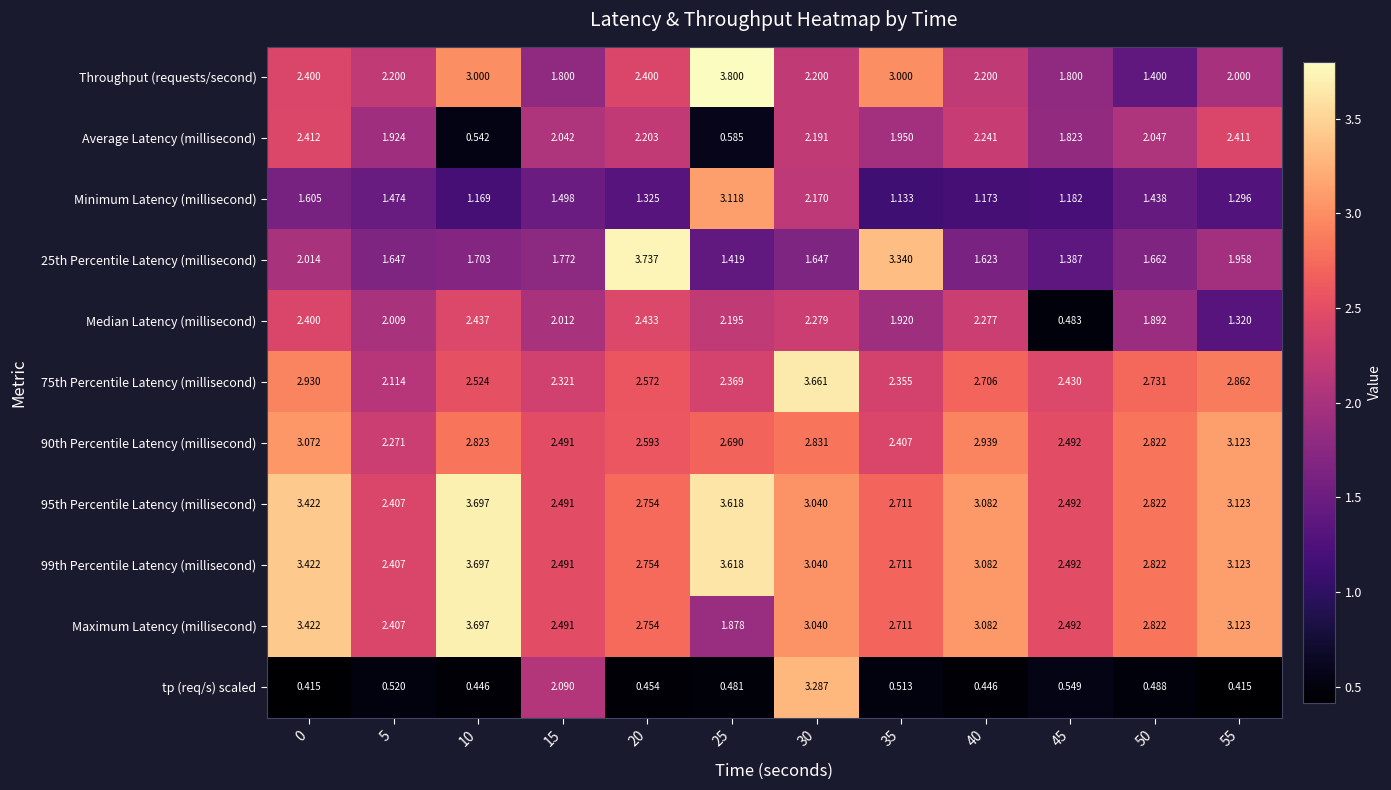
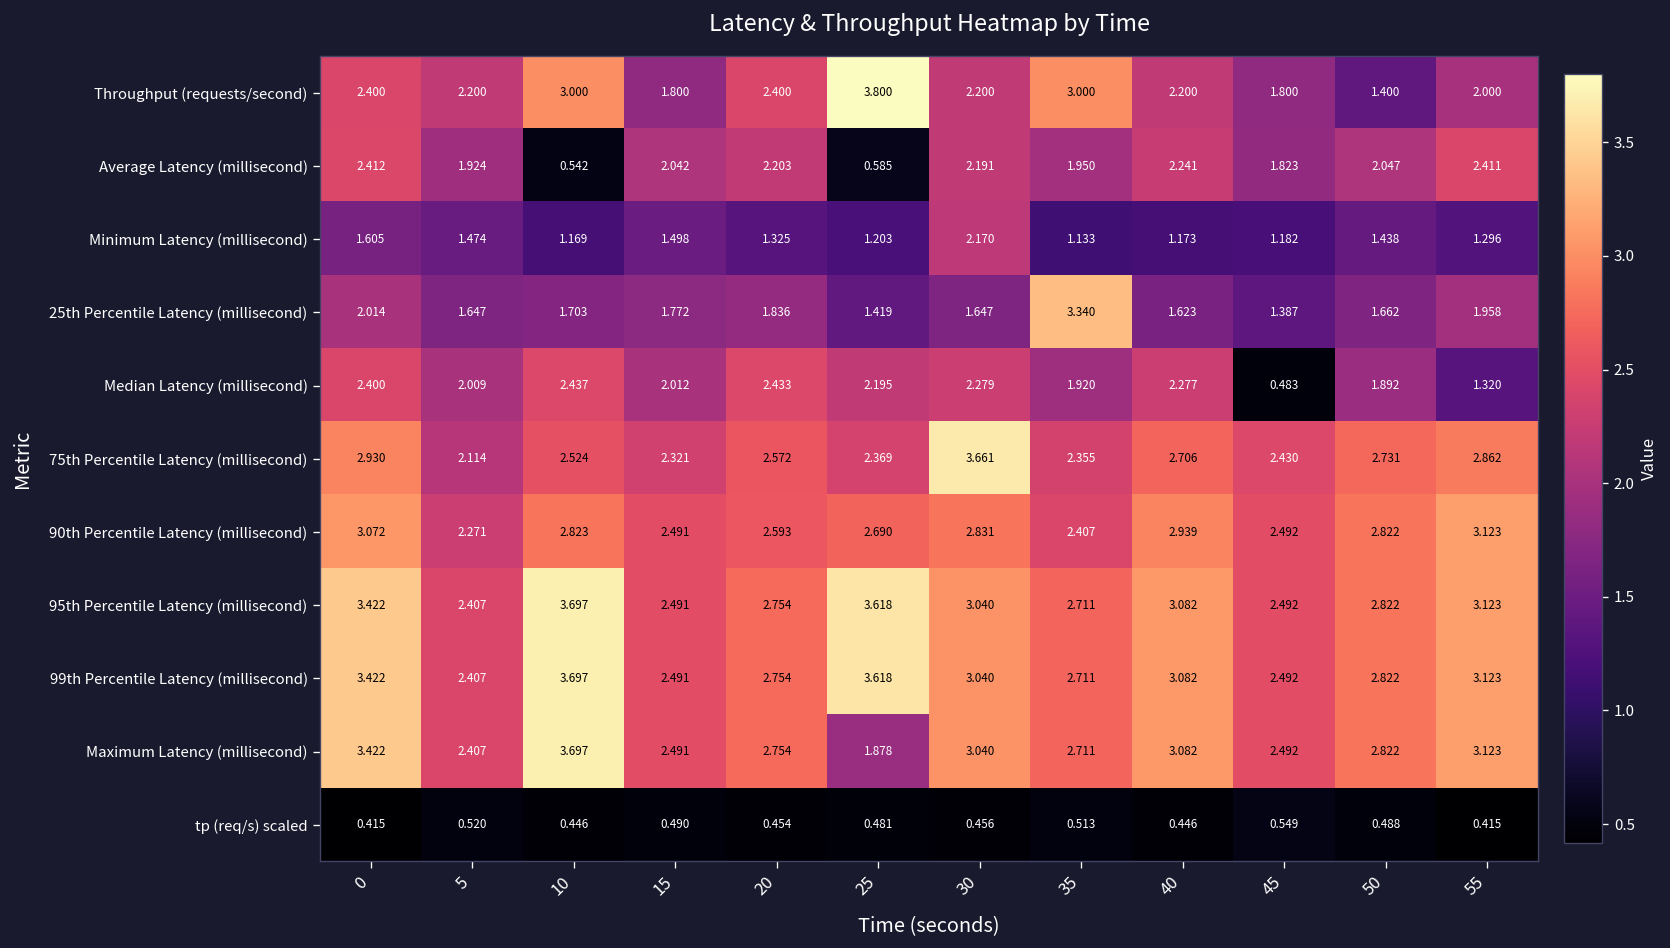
  {
    "Throughput (requests/second)": {
      "0": 2.400,
      "5": 2.200,
      "10": 3.000,
      "15": 1.800,
      "20": 2.400,
      "25": 3.800,
      "30": 2.200,
      "35": 3.000,
      "40": 2.200,
      "45": 1.800,
      "50": 1.400,
      "55": 2.000
    },
    "Average Latency (millisecond)": {
      "0": 2.412,
      "5": 1.924,
      "10": 0.542,
      "15": 2.042,
      "20": 2.203,
      "25": 0.585,
      "30": 2.191,
      "35": 1.950,
      "40": 2.241,
      "45": 1.823,
      "50": 2.047,
      "55": 2.411
    },
    "Minimum Latency (millisecond)": {
      "0": 1.605,
      "5": 1.474,
      "10": 1.169,
      "15": 1.498,
      "20": 1.325,
-     "25": 3.118,
+     "25": 1.203,
      "30": 2.170,
      "35": 1.133,
      "40": 1.173,
      "45": 1.182,
      "50": 1.438,
      "55": 1.296
    },
    "25th Percentile Latency (millisecond)": {
      "0": 2.014,
      "5": 1.647,
      "10": 1.703,
      "15": 1.772,
-     "20": 3.737,
+     "20": 1.836,
      "25": 1.419,
      "30": 1.647,
      "35": 3.340,
      "40": 1.623,
      "45": 1.387,
      "50": 1.662,
      "55": 1.958
    },
    "Median Latency (millisecond)": {
      "0": 2.400,
      "5": 2.009,
      "10": 2.437,
      "15": 2.012,
      "20": 2.433,
      "25": 2.195,
      "30": 2.279,
      "35": 1.920,
      "40": 2.277,
      "45": 0.483,
      "50": 1.892,
      "55": 1.320
    },
    "75th Percentile Latency (millisecond)": {
      "0": 2.930,
      "5": 2.114,
      "10": 2.524,
      "15": 2.321,
      "20": 2.572,
      "25": 2.369,
      "30": 3.661,
      "35": 2.355,
      "40": 2.706,
      "45": 2.430,
      "50": 2.731,
      "55": 2.862
    },
    "90th Percentile Latency (millisecond)": {
      "0": 3.072,
      "5": 2.271,
      "10": 2.823,
      "15": 2.491,
      "20": 2.593,
      "25": 2.690,
      "30": 2.831,
      "35": 2.407,
      "40": 2.939,
      "45": 2.492,
      "50": 2.822,
      "55": 3.123
    },
    "95th Percentile Latency (millisecond)": {
      "0": 3.422,
      "5": 2.407,
      "10": 3.697,
      "15": 2.491,
      "20": 2.754,
      "25": 3.618,
      "30": 3.040,
      "35": 2.711,
      "40": 3.082,
      "45": 2.492,
      "50": 2.822,
      "55": 3.123
    },
    "99th Percentile Latency (millisecond)": {
      "0": 3.422,
      "5": 2.407,
      "10": 3.697,
      "15": 2.491,
      "20": 2.754,
      "25": 3.618,
      "30": 3.040,
      "35": 2.711,
      "40": 3.082,
      "45": 2.492,
      "50": 2.822,
      "55": 3.123
    },
    "Maximum Latency (millisecond)": {
      "0": 3.422,
      "5": 2.407,
      "10": 3.697,
      "15": 2.491,
      "20": 2.754,
      "25": 1.878,
      "30": 3.040,
      "35": 2.711,
      "40": 3.082,
      "45": 2.492,
      "50": 2.822,
      "55": 3.123
    },
    "tp (req/s) scaled": {
      "0": 0.415,
      "5": 0.520,
      "10": 0.446,
-     "15": 2.090,
+     "15": 0.490,
      "20": 0.454,
      "25": 0.481,
-     "30": 3.287,
+     "30": 0.456,
      "35": 0.513,
      "40": 0.446,
      "45": 0.549,
      "50": 0.488,
      "55": 0.415
    }
  }
